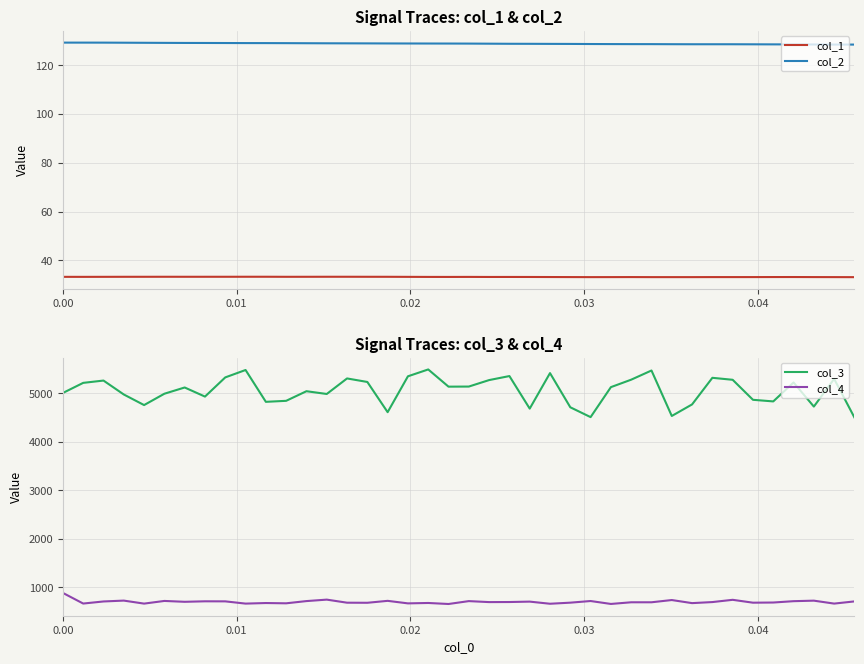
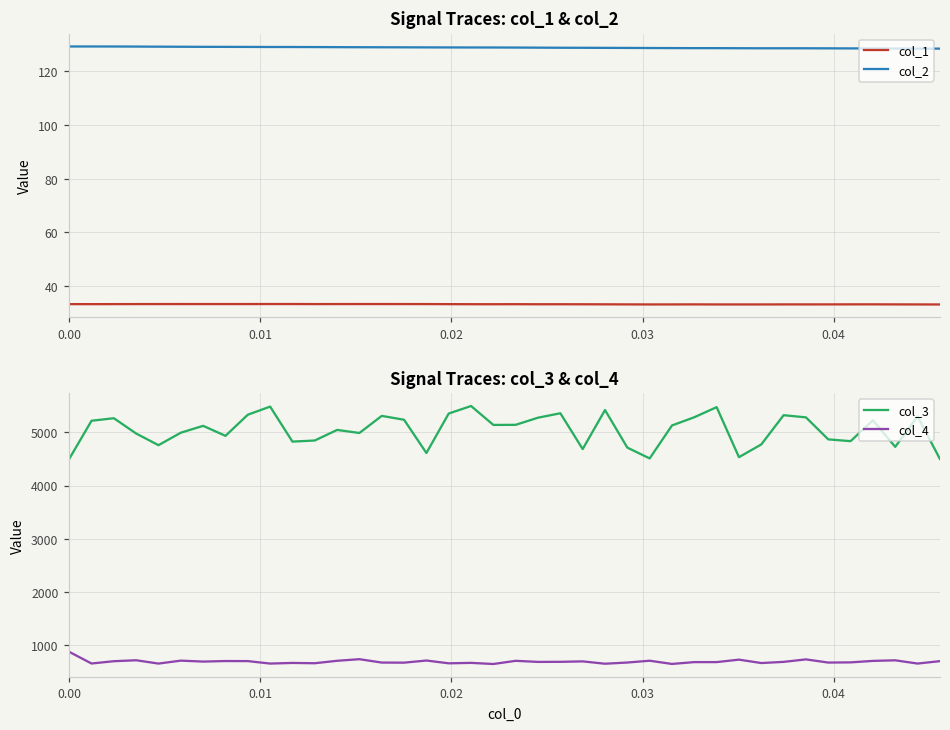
  {
    "Signal Traces: col_1 & col_2": {
      "col_1": {
        "0.00": 33
      },
      "col_2": {
        "0.00": 129
      }
    },
    "Signal Traces: col_3 & col_4": {
      "col_3": {
-       "0.00": 5000
+       "0.00": 4500
      },
      "col_4": {
        "0.00": 900
      }
    }
  }
